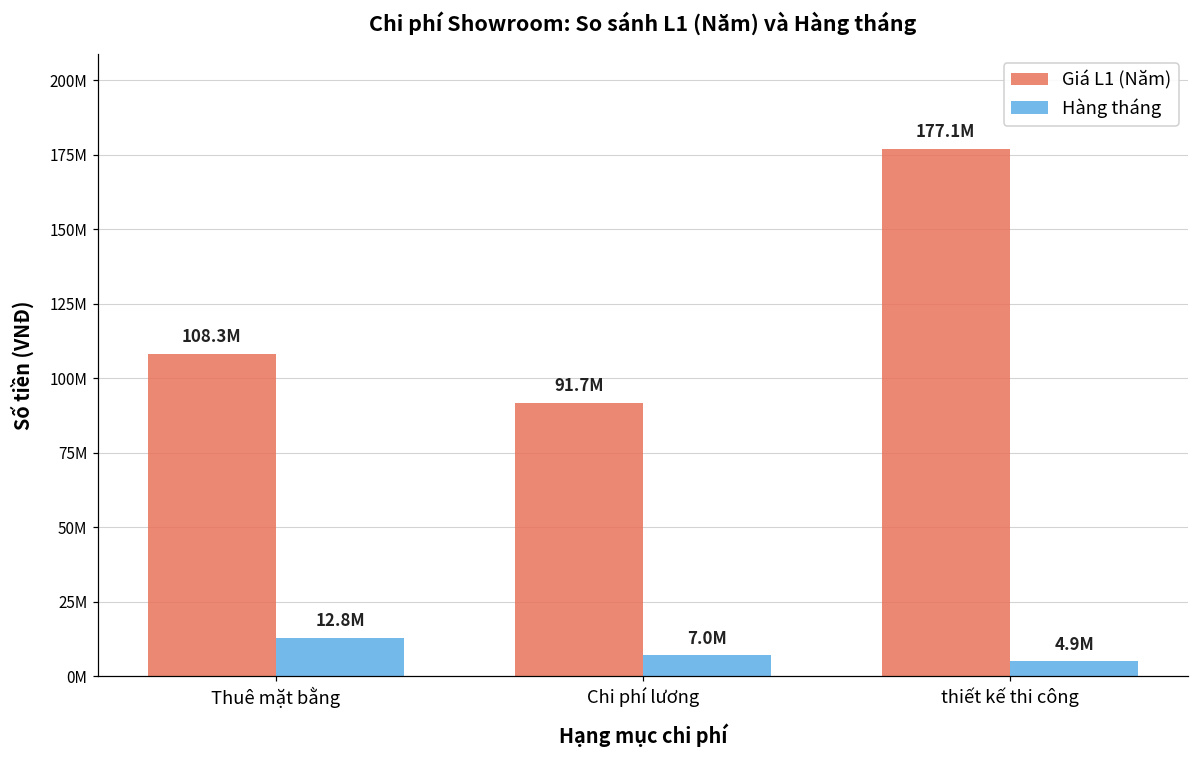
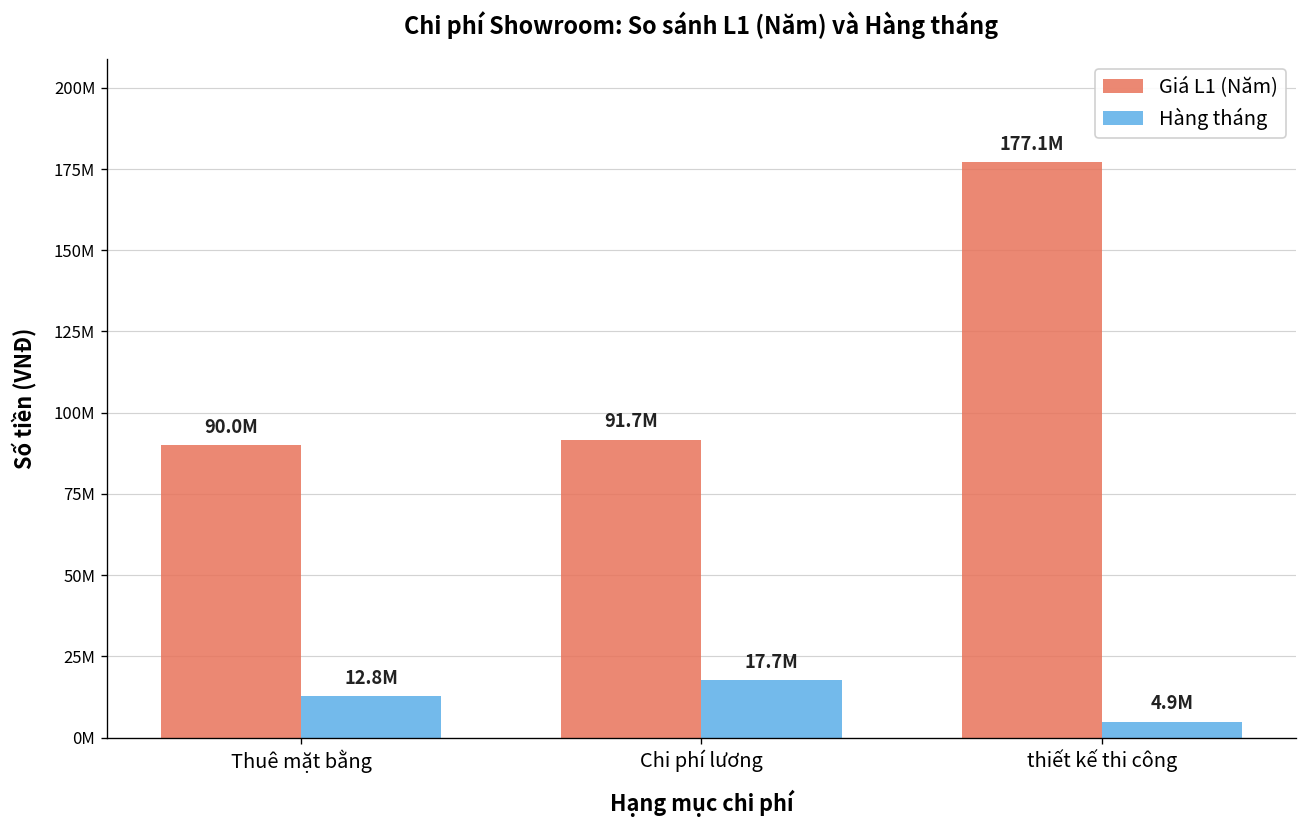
  {
    "Giá L1 (Năm)": {
-     "Thuê mặt bằng": "108.3M",
+     "Thuê mặt bằng": "90.0M",
      "Chi phí lương": "91.7M",
      "thiết kế thi công": "177.1M"
    },
    "Hàng tháng": {
      "Thuê mặt bằng": "12.8M",
-     "Chi phí lương": "7.0M",
+     "Chi phí lương": "17.7M",
      "thiết kế thi công": "4.9M"
    }
  }
